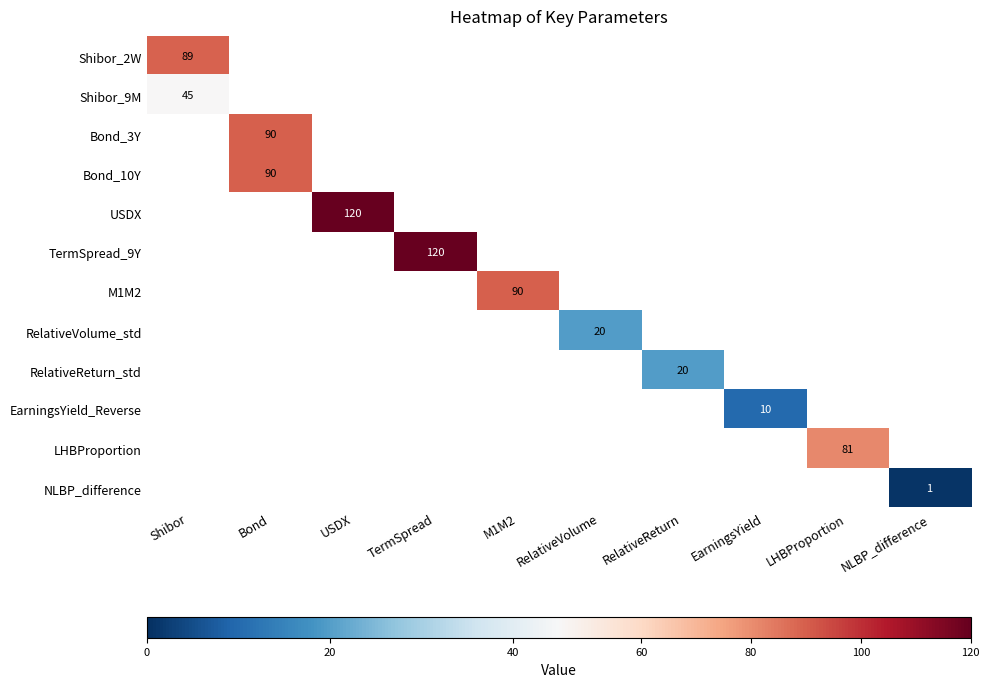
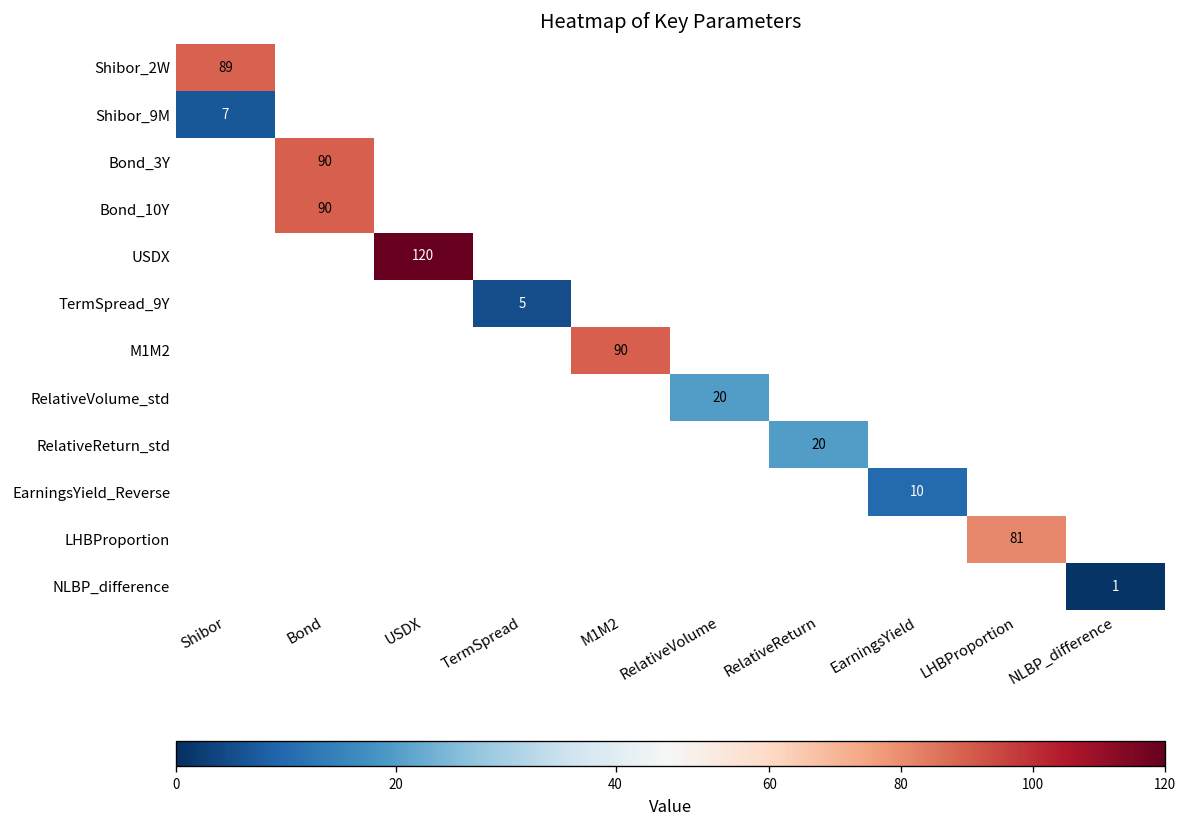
  {
    "Shibor_2W": {
      "Shibor": 89
    },
    "Shibor_9M": {
-     "Shibor": 45
+     "Shibor": 7
    },
    "Bond_3Y": {
      "Bond": 90
    },
    "Bond_10Y": {
      "Bond": 90
    },
    "USDX": {
      "USDX": 120
    },
    "TermSpread_9Y": {
-     "TermSpread": 120
+     "TermSpread": 5
    },
    "M1M2": {
      "M1M2": 90
    },
    "RelativeVolume_std": {
      "RelativeVolume": 20
    },
    "RelativeReturn_std": {
      "RelativeReturn": 20
    },
    "EarningsYield_Reverse": {
      "EarningsYield": 10
    },
    "LHBProportion": {
      "LHBProportion": 81
    },
    "NLBP_difference": {
      "NLBP_difference": 1
    }
  }
